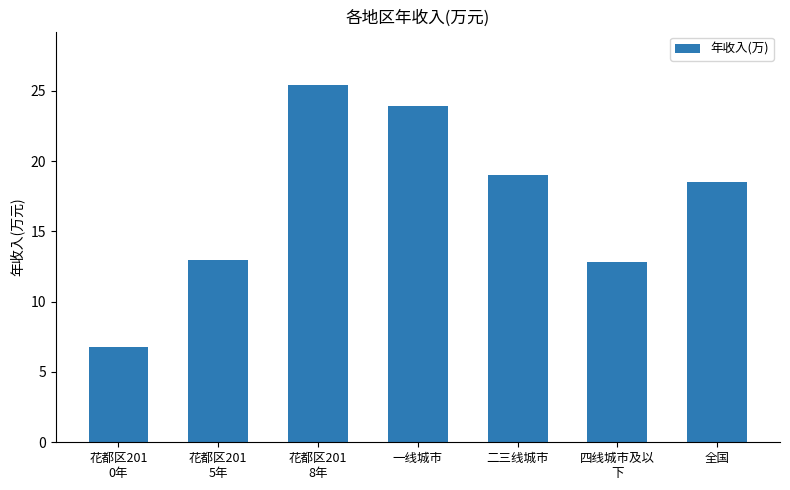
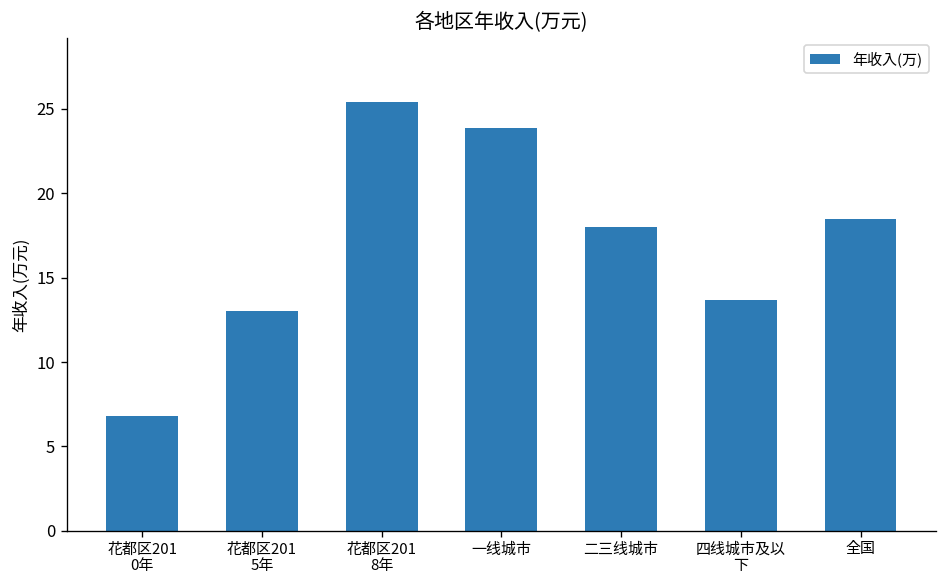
  {
    "花都区201 0年": 6.8,
    "花都区201 5年": 13.0,
    "花都区201 8年": 25.4,
    "一线城市": 23.9,
-   "二三线城市": 19,
-   "四线城市及以 下": 12.8,
+   "二三线城市": 18,
+   "四线城市及以 下": 13.7,
    "全国": 18.5
  }
